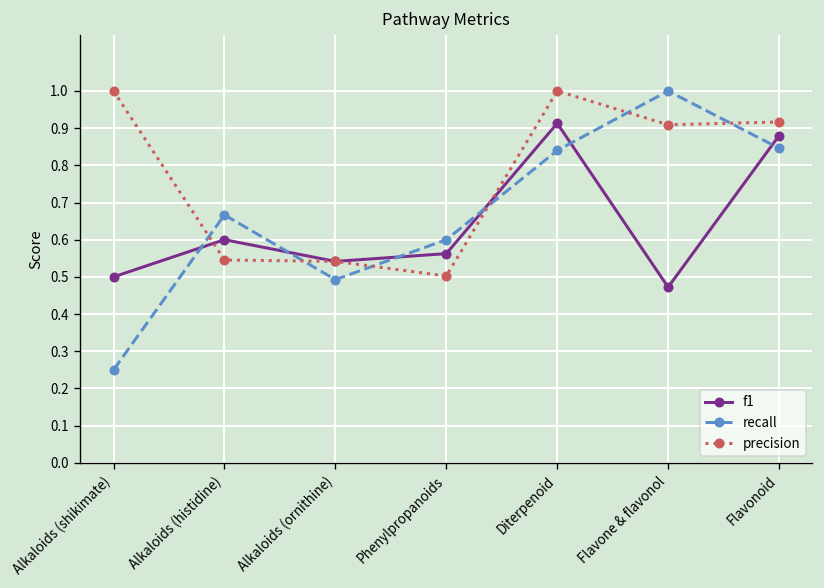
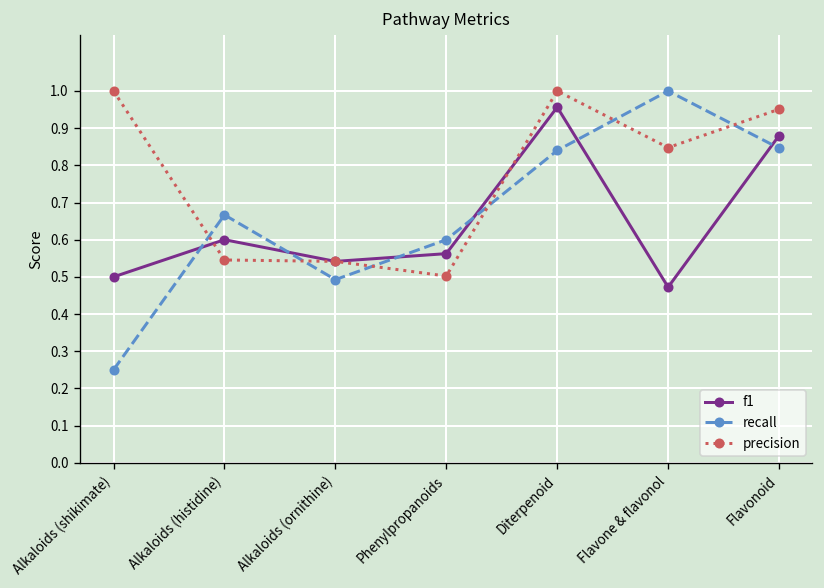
  {
    "f1": {
      "Alkaloids (shikimate)": 0.50,
      "Alkaloids (histidine)": 0.60,
      "Phenylpropanoids": 0.56,
-     "Diterpenoid": 0.91,
+     "Diterpenoid": 0.96,
      "Flavone & flavonol": 0.47,
      "Flavonoid": 0.88
    },
    "recall": {
      "Alkaloids (shikimate)": 0.25,
      "Alkaloids (histidine)": 0.67,
      "Alkaloids (ornithine)": 0.49,
      "Phenylpropanoids": 0.60,
      "Diterpenoid": 0.84,
      "Flavone & flavonol": 1.00,
      "Flavonoid": 0.85
    },
    "precision": {
      "Alkaloids (shikimate)": 1.00,
      "Alkaloids (histidine)": 0.55,
      "Phenylpropanoids": 0.50,
      "Diterpenoid": 1.00,
-     "Flavone & flavonol": 0.91,
-     "Flavonoid": 0.92
+     "Flavone & flavonol": 0.85,
+     "Flavonoid": 0.95
    }
  }
